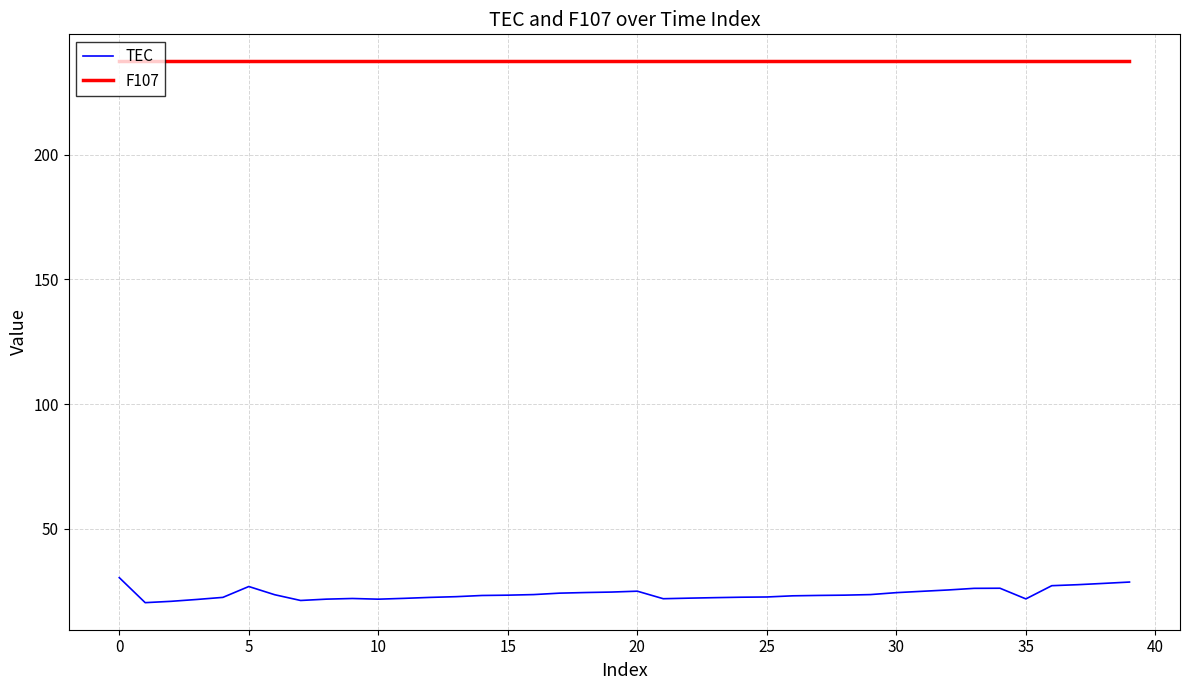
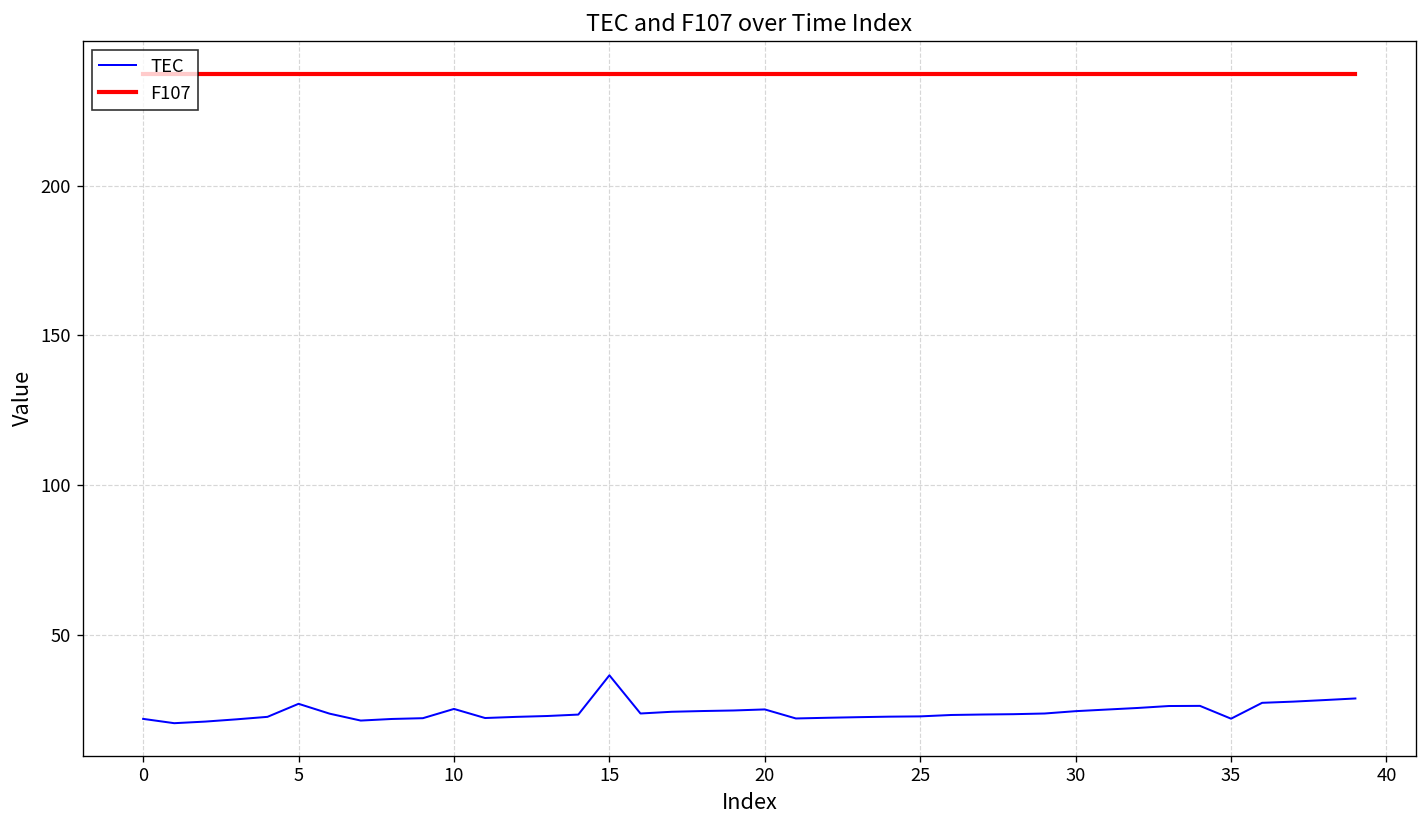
  {
    "TEC": {
-     "0": 30,
+     "0": 22,
      "5": 27,
-     "10": 22,
-     "15": 23,
+     "10": 25,
+     "15": 36,
      "20": 25,
      "25": 23,
      "30": 24,
      "35": 22
    },
    "F107": {
      "5": 237,
      "10": 237,
      "15": 237,
      "20": 237,
      "25": 237,
      "30": 237,
      "35": 237
    }
  }
